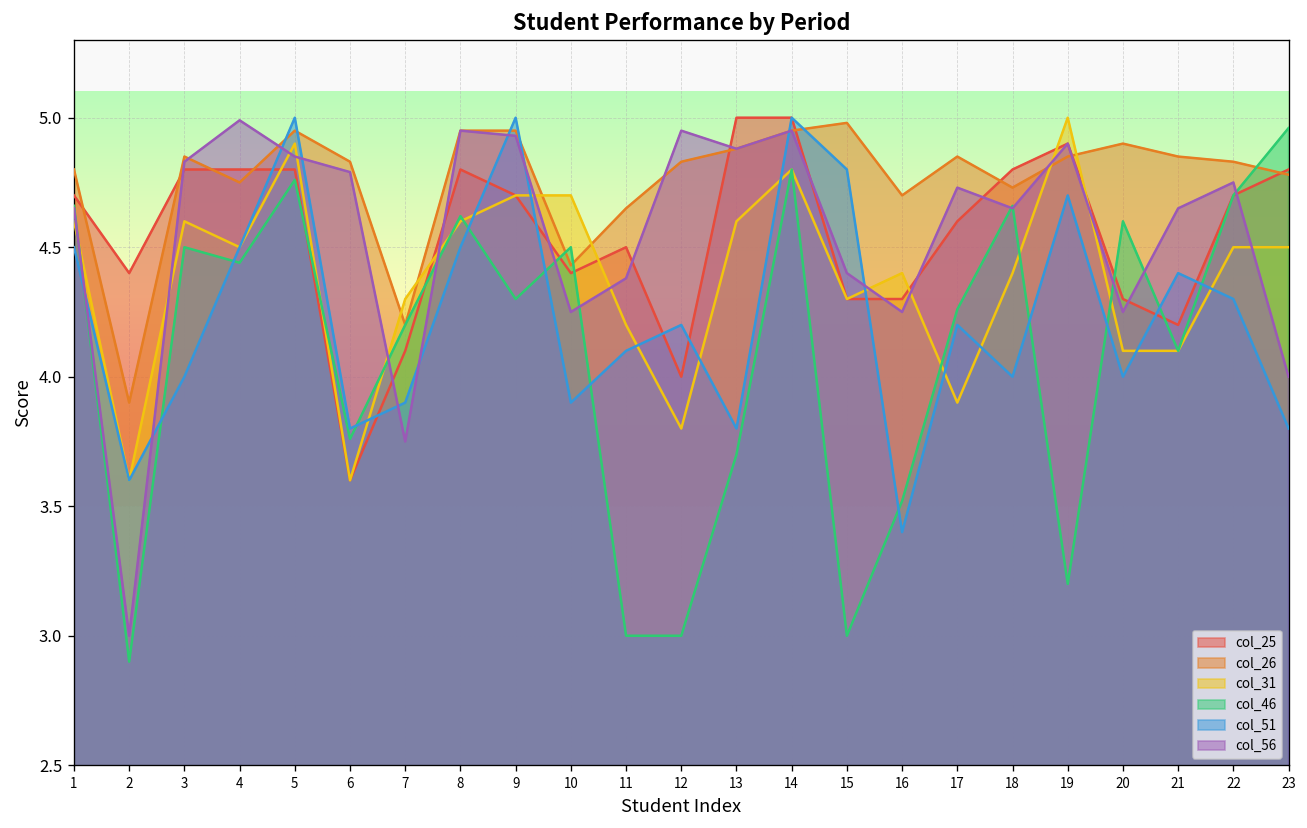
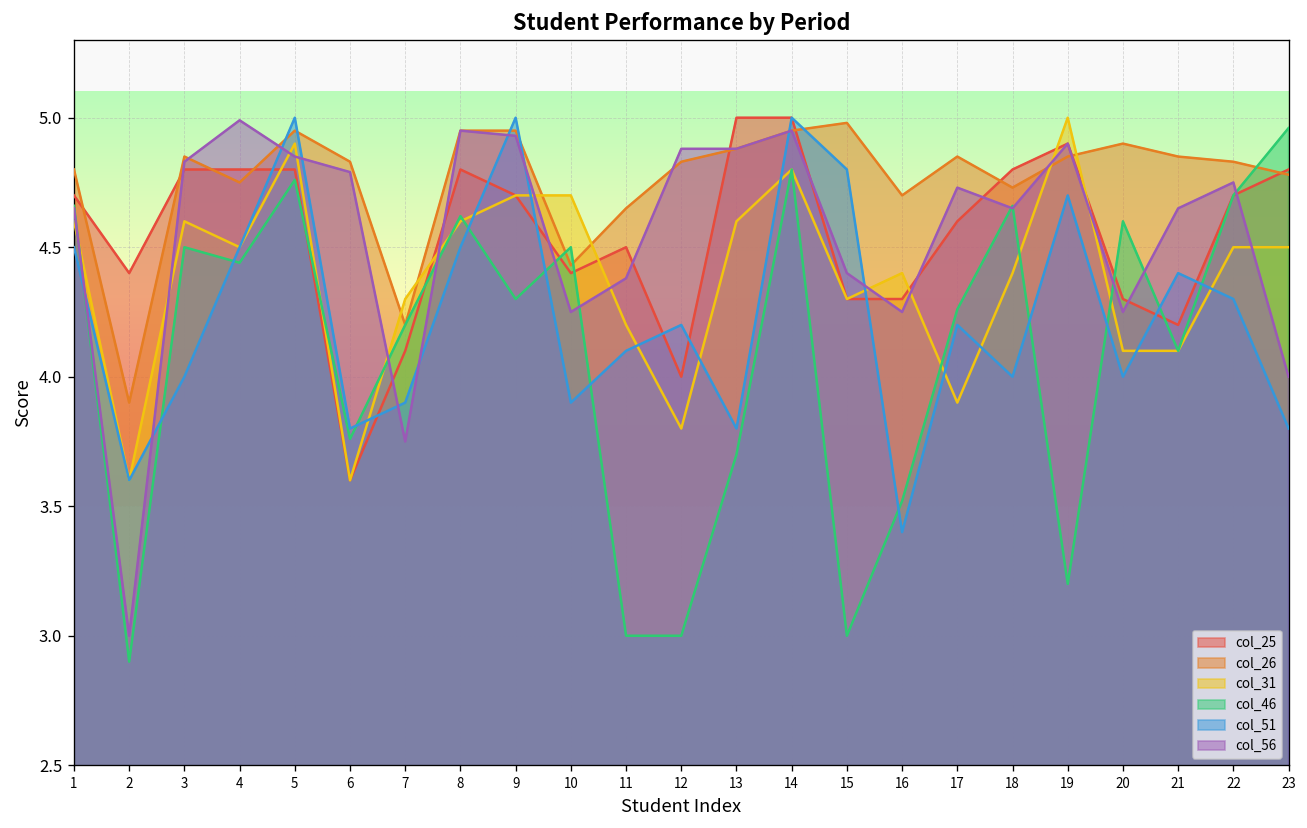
  {
    "col_46": {
      "2": 2.90,
      "3": 4.50,
      "4": 4.44,
      "5": 4.76,
      "6": 3.76,
      "8": 4.62,
      "9": 4.30,
      "10": 4.50,
      "11": 3.00,
      "12": 3.00,
      "13": 3.70,
      "15": 3.00,
      "16": 3.52,
      "17": 4.26,
      "19": 3.20,
      "20": 4.60,
      "23": 4.96
    },
    "col_51": {
      "1": 4.50,
      "3": 4.00,
      "5": 5.00,
      "6": 3.80,
      "7": 3.90,
      "8": 4.50,
      "9": 5.00,
      "10": 3.90,
      "11": 4.10,
      "12": 4.20,
      "13": 3.80,
      "15": 4.80,
      "16": 3.40,
      "17": 4.20,
      "18": 4.00,
      "19": 4.70,
      "20": 4.00,
      "21": 4.40,
      "22": 4.30,
      "23": 3.80
    },
    "col_56": {
      "2": 3.00,
      "3": 4.83,
      "4": 4.99,
      "5": 4.85,
      "6": 4.79,
      "7": 3.75,
      "9": 4.93,
      "10": 4.25,
      "11": 4.38,
-     "12": 4.95,
+     "12": 4.88,
      "15": 4.40,
      "16": 4.25,
      "17": 4.73,
      "20": 4.25,
      "21": 4.65,
      "22": 4.75,
      "23": 4.00
    }
  }
